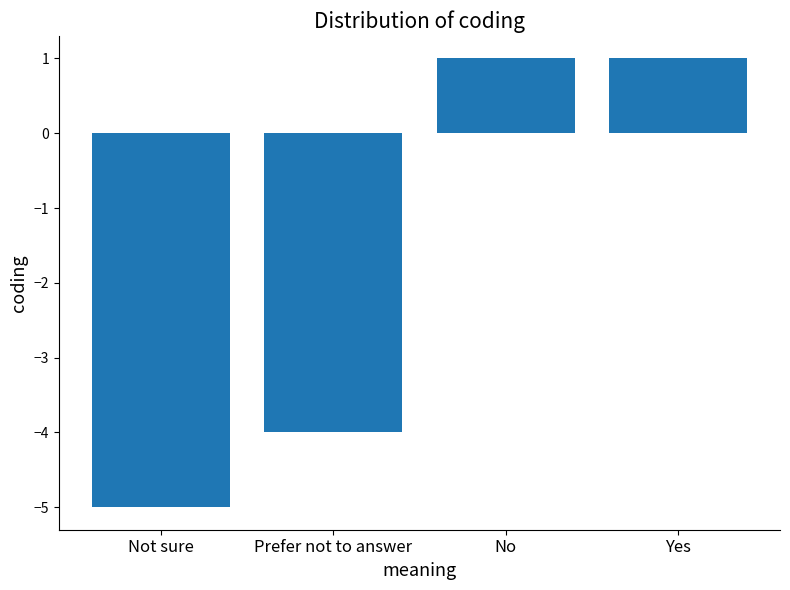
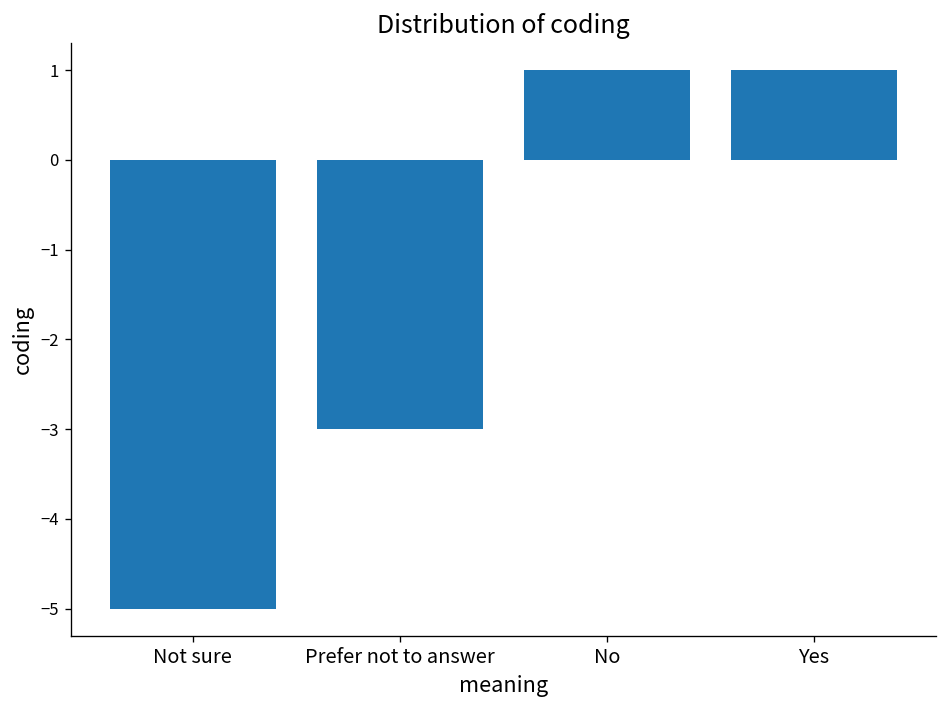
  {
    "Not sure": -5,
-   "Prefer not to answer": -4,
+   "Prefer not to answer": -3,
    "No": 1,
    "Yes": 1
  }
